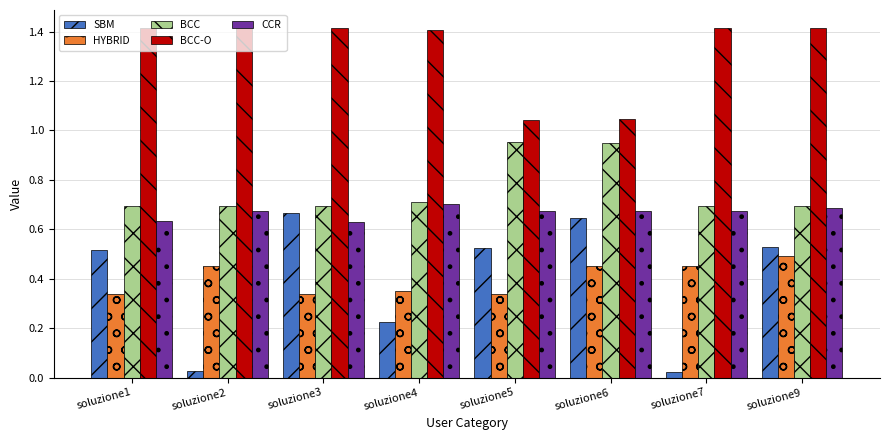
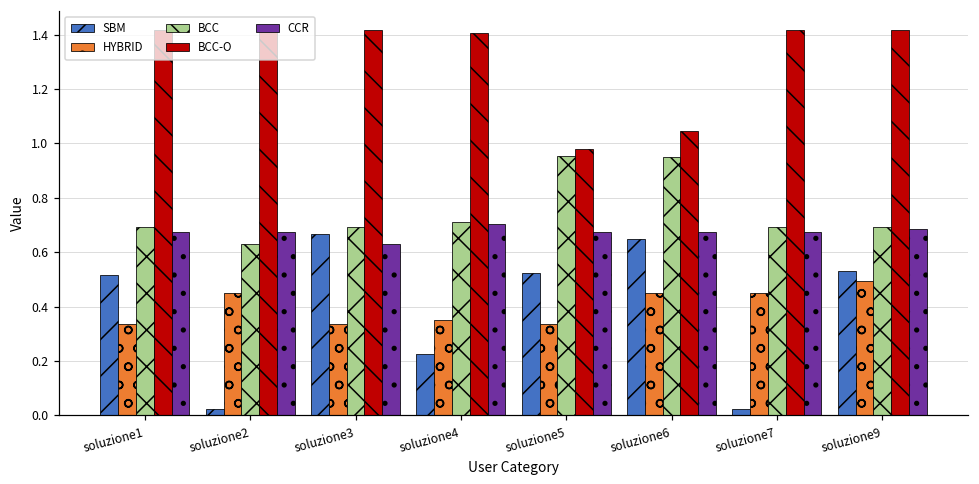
  {
    "SBM": {
      "soluzione1": 0.52,
      "soluzione2": 0.02,
      "soluzione3": 0.67,
      "soluzione4": 0.23,
      "soluzione5": 0.52,
      "soluzione6": 0.65,
      "soluzione7": 0.02,
      "soluzione9": 0.53
    },
    "HYBRID": {
      "soluzione1": 0.34,
      "soluzione2": 0.45,
      "soluzione3": 0.34,
      "soluzione4": 0.35,
      "soluzione5": 0.34,
      "soluzione6": 0.45,
      "soluzione7": 0.45,
      "soluzione9": 0.49
    },
    "BCC": {
      "soluzione1": 0.69,
-     "soluzione2": 0.69,
+     "soluzione2": 0.63,
      "soluzione3": 0.69,
      "soluzione4": 0.71,
      "soluzione5": 0.95,
      "soluzione6": 0.95,
      "soluzione7": 0.69,
      "soluzione9": 0.69
    },
    "BCC-O": {
      "soluzione3": 1.42,
      "soluzione4": 1.41,
-     "soluzione5": 1.04,
+     "soluzione5": 0.98,
      "soluzione6": 1.04,
      "soluzione7": 1.42,
      "soluzione9": 1.42
    },
    "CCR": {
-     "soluzione1": 0.63,
+     "soluzione1": 0.67,
      "soluzione2": 0.67,
      "soluzione3": 0.63,
      "soluzione4": 0.70,
      "soluzione5": 0.67,
      "soluzione6": 0.67,
      "soluzione7": 0.67,
      "soluzione9": 0.69
    }
  }
